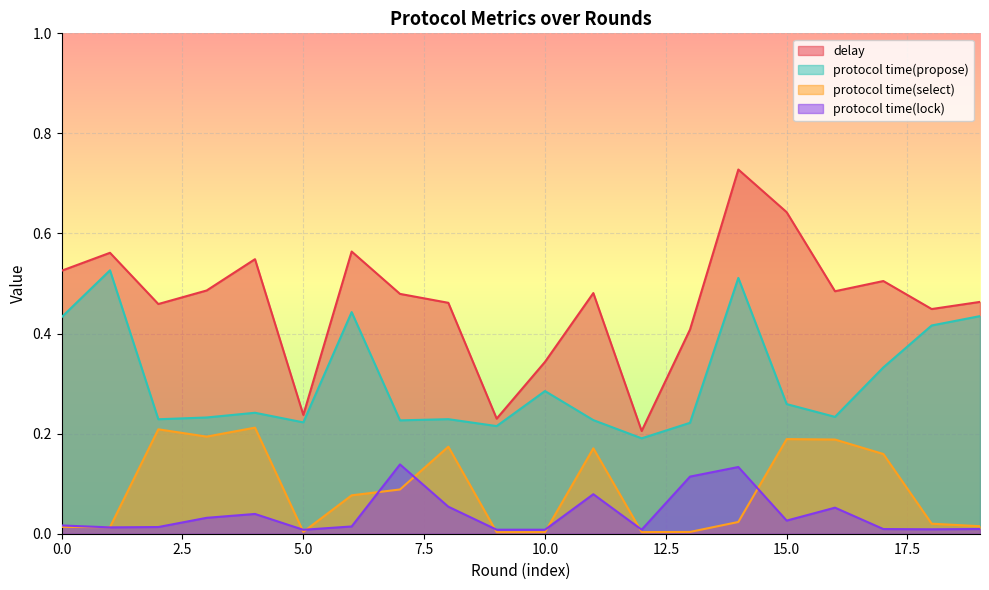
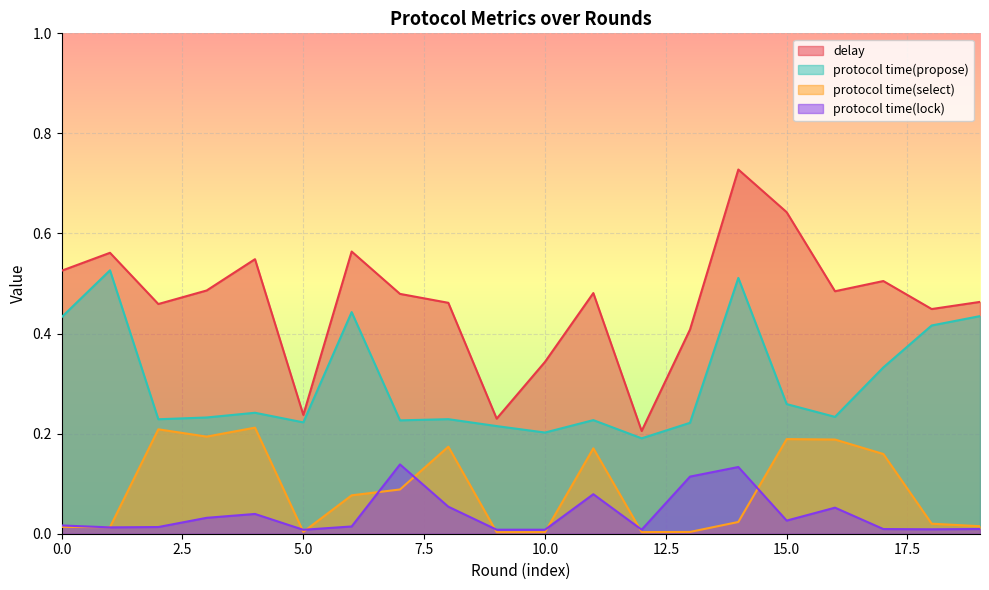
  {
    "delay": {
      "0.0": 0.53,
      "5.0": 0.24,
      "10.0": 0.34,
      "15.0": 0.64
    },
    "protocol time(propose)": {
      "0.0": 0.43,
      "5.0": 0.22,
-     "10.0": 0.29,
+     "10.0": 0.20,
      "15.0": 0.26
    },
    "protocol time(select)": {
      "15.0": 0.19
    },
    "protocol time(lock)": {
      "15.0": 0.03
    }
  }
